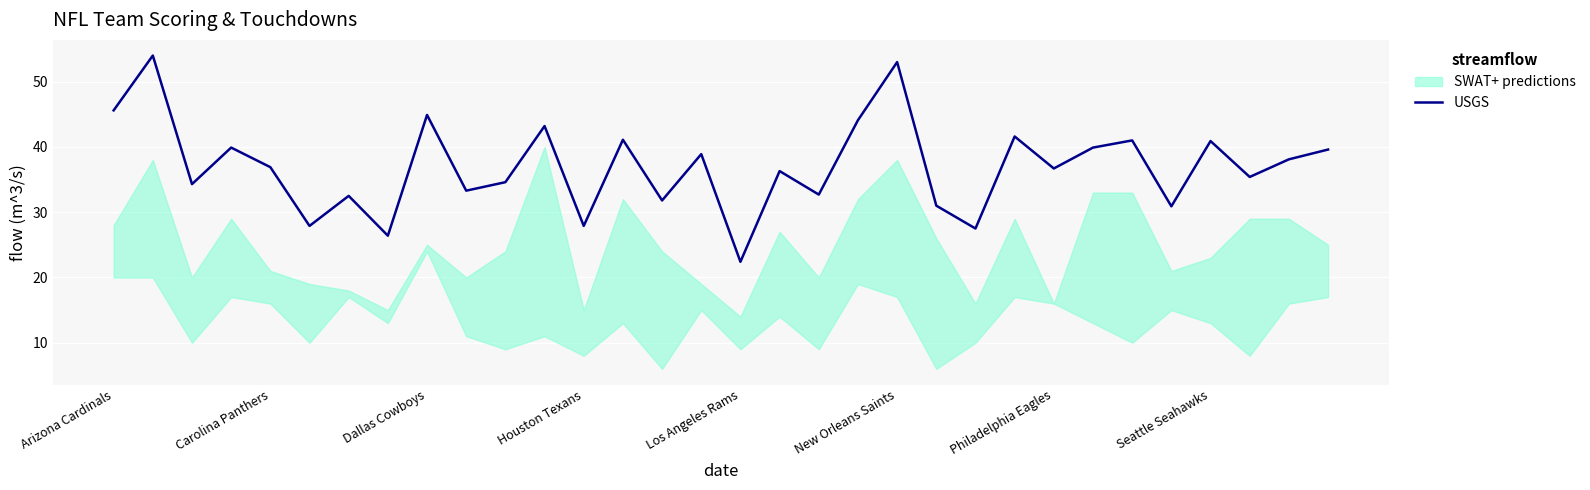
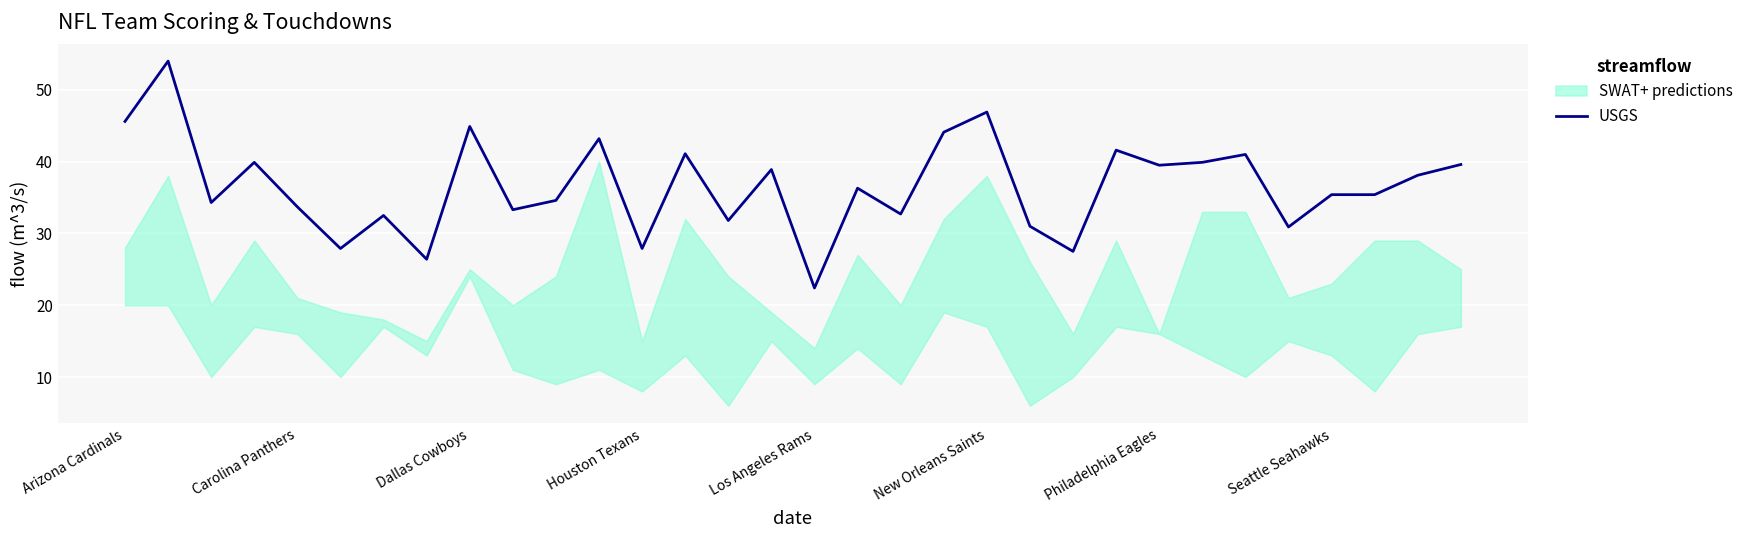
  {
    "USGS": {
      "Arizona Cardinals": 46,
-     "Carolina Panthers": 37,
+     "Carolina Panthers": 34,
      "Dallas Cowboys": 45,
      "Houston Texans": 28,
      "Los Angeles Rams": 22,
-     "New Orleans Saints": 53,
-     "Philadelphia Eagles": 37,
-     "Seattle Seahawks": 41
+     "New Orleans Saints": 47,
+     "Philadelphia Eagles": 40,
+     "Seattle Seahawks": 35
    }
  }
